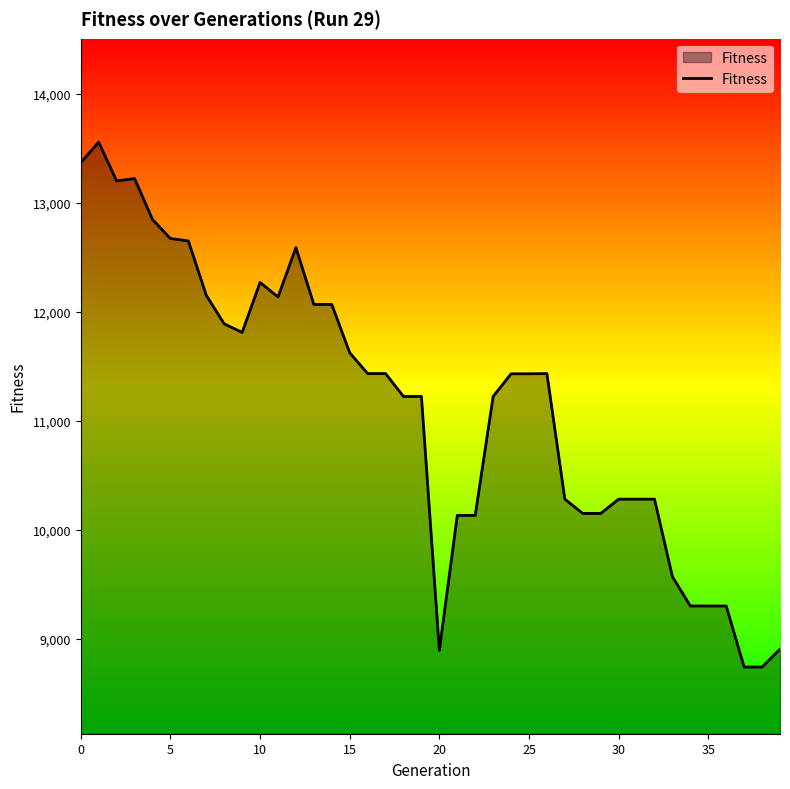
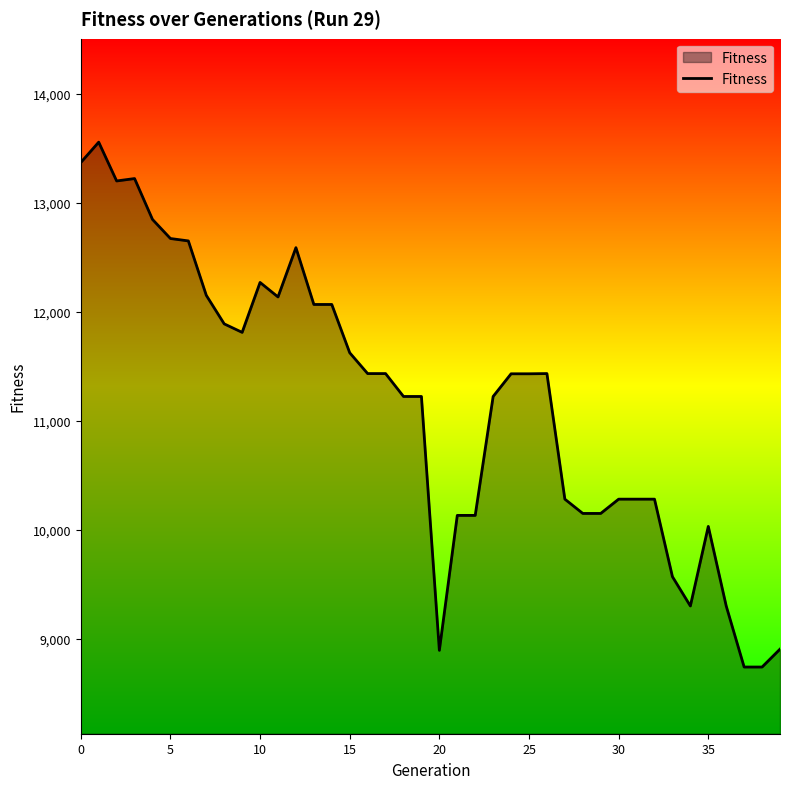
  {
    "0": "13,370",
    "5": "12,670",
    "10": "12,270",
    "15": "11,620",
    "20": "8,890",
    "25": "11,430",
    "30": "10,280",
-   "35": "9,300"
+   "35": "10,030"
  }
